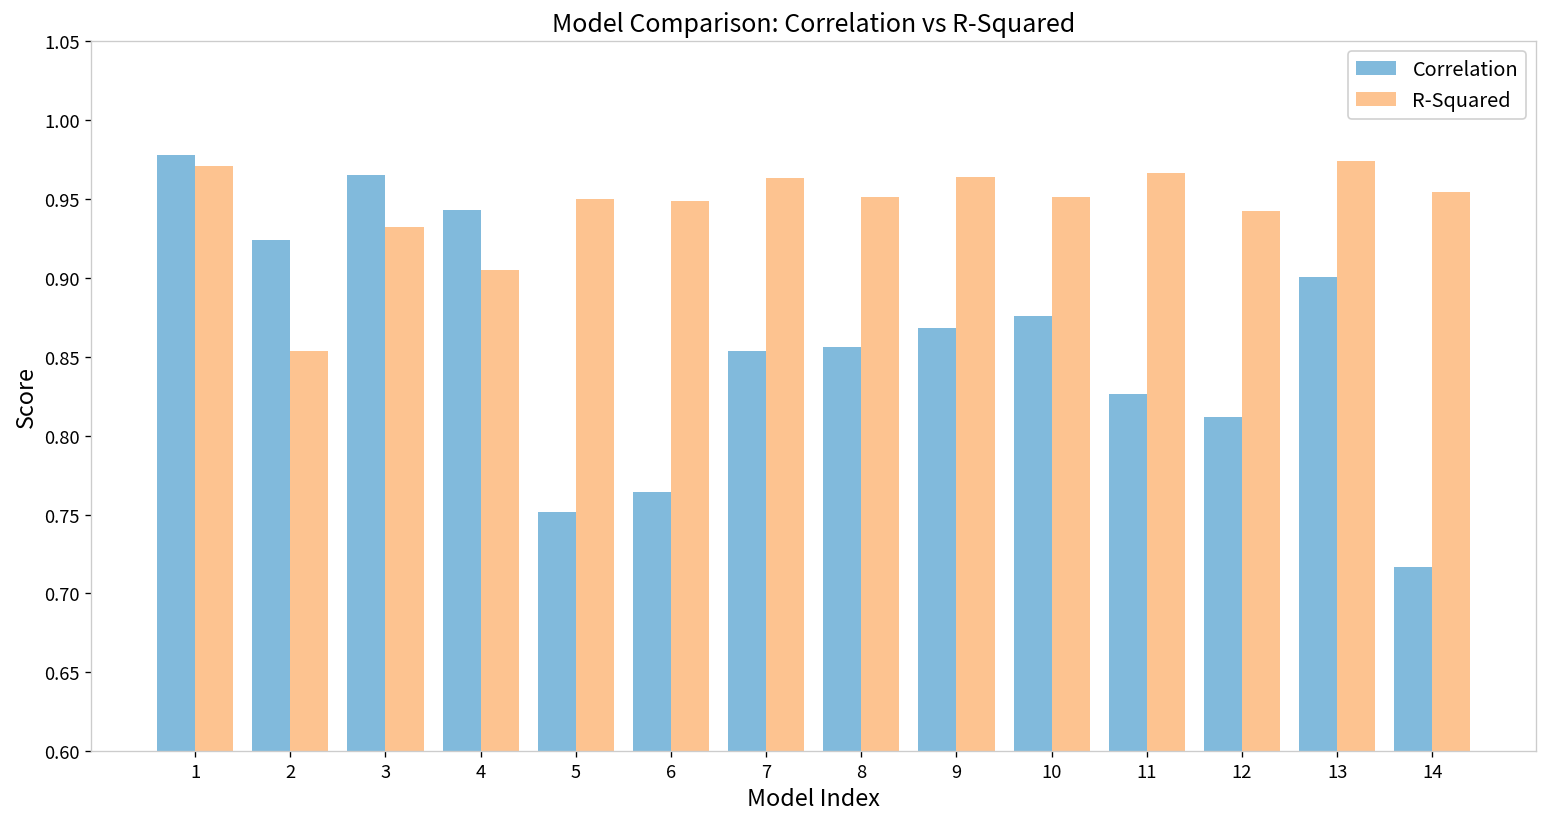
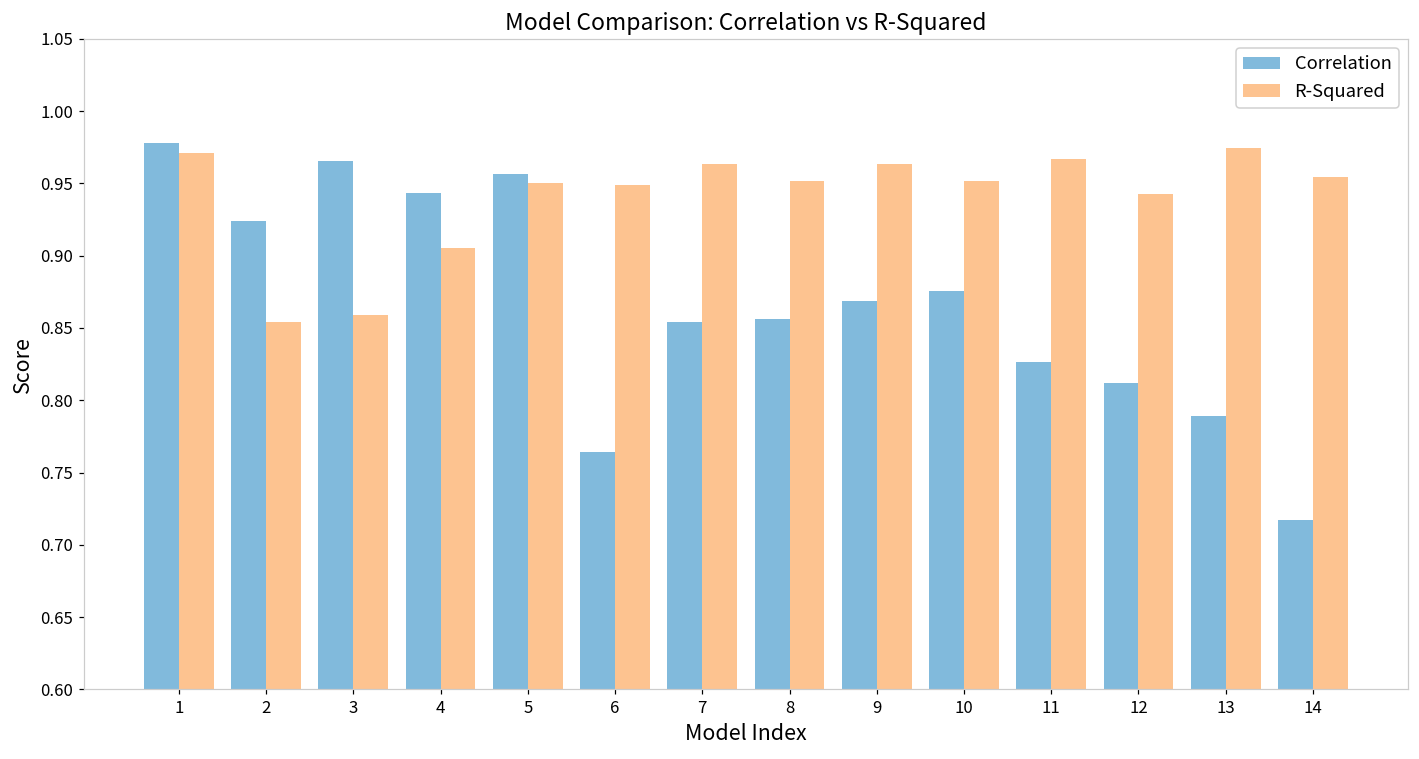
  {
    "Correlation": {
      "1": 0.978,
      "2": 0.924,
      "3": 0.965,
      "4": 0.943,
-     "5": 0.752,
+     "5": 0.957,
      "6": 0.764,
      "7": 0.854,
      "8": 0.857,
      "9": 0.868,
      "10": 0.876,
      "11": 0.827,
      "12": 0.812,
-     "13": 0.901,
+     "13": 0.789,
      "14": 0.717
    },
    "R-Squared": {
      "1": 0.971,
      "2": 0.854,
-     "3": 0.932,
+     "3": 0.859,
      "4": 0.905,
      "5": 0.950,
      "6": 0.949,
      "7": 0.964,
      "8": 0.952,
      "9": 0.964,
      "10": 0.952,
      "11": 0.967,
      "12": 0.943,
      "13": 0.974,
      "14": 0.955
    }
  }
